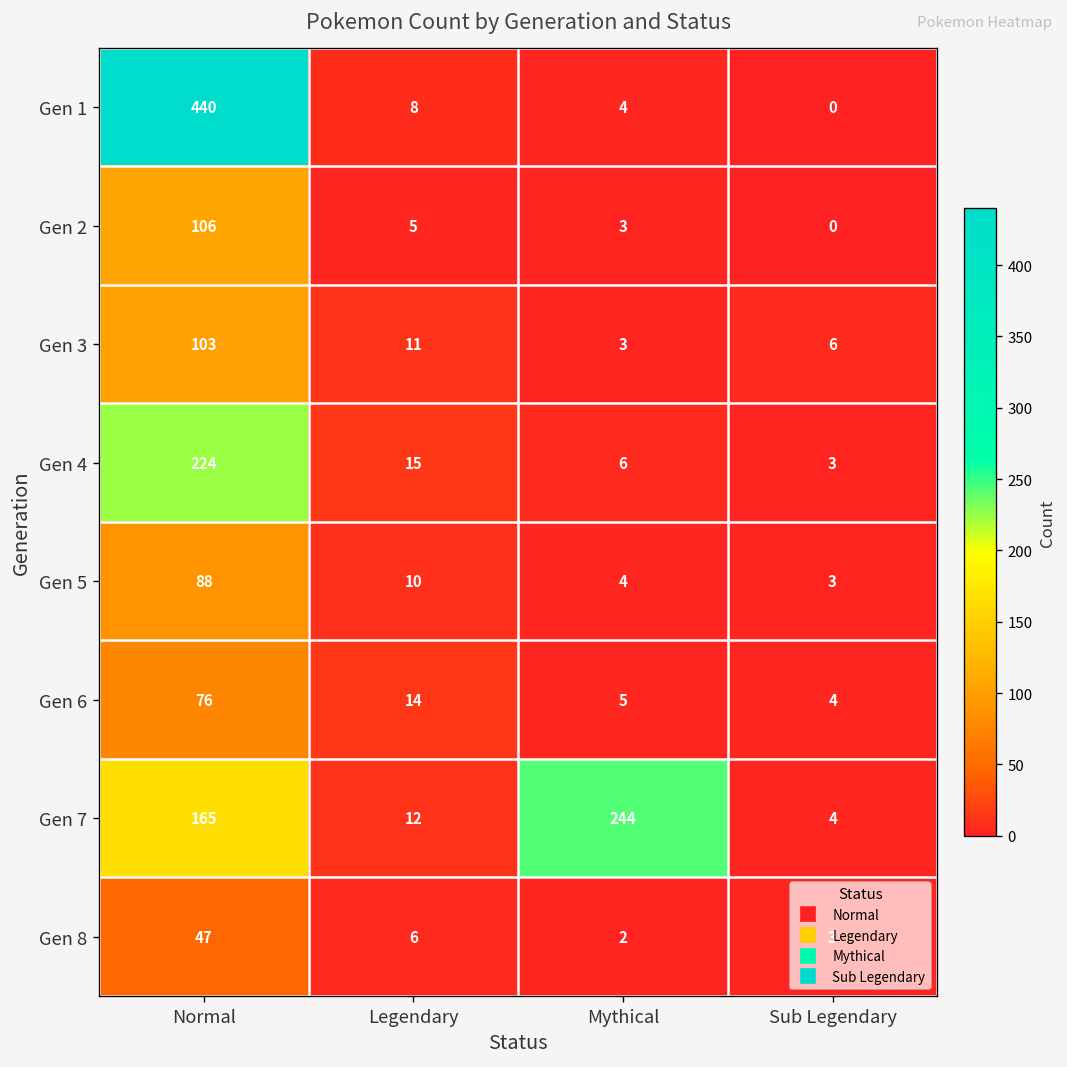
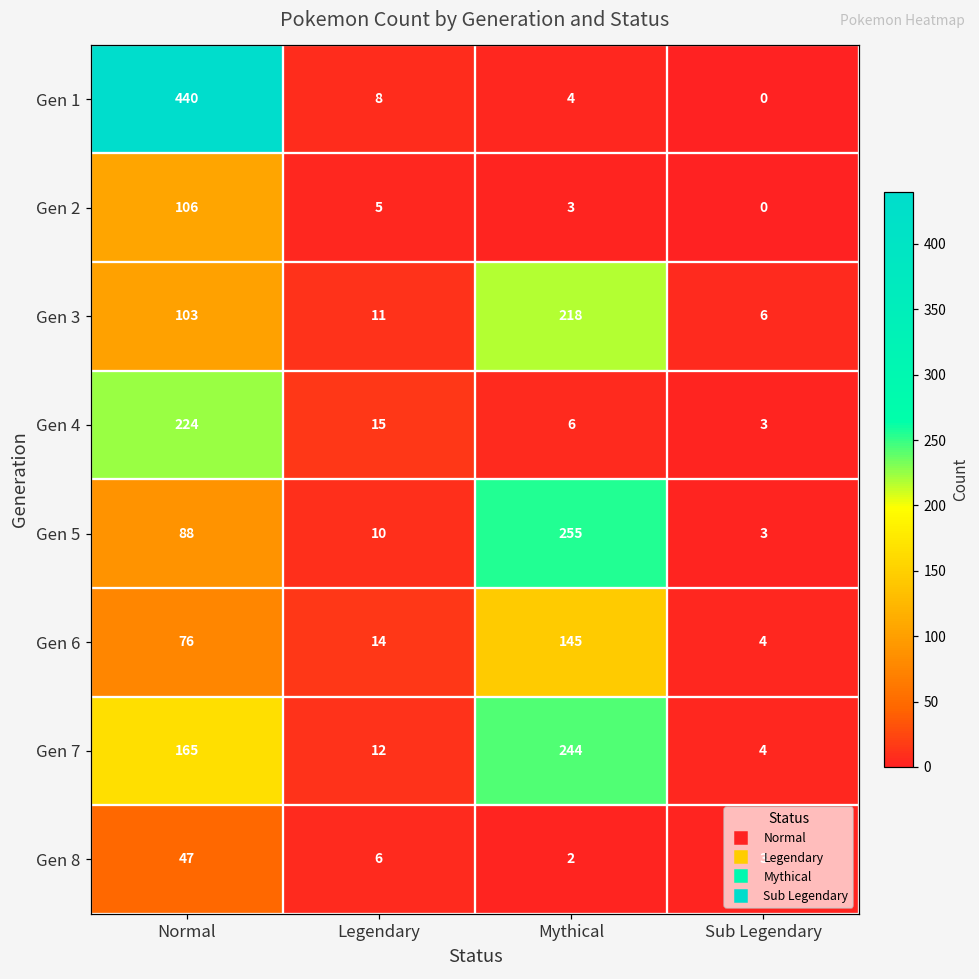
  {
    "Gen 1": {
      "Normal": 440,
      "Legendary": 8,
      "Mythical": 4,
      "Sub Legendary": 0
    },
    "Gen 2": {
      "Normal": 106,
      "Legendary": 5,
      "Mythical": 3,
      "Sub Legendary": 0
    },
    "Gen 3": {
      "Normal": 103,
      "Legendary": 11,
-     "Mythical": 3,
+     "Mythical": 218,
      "Sub Legendary": 6
    },
    "Gen 4": {
      "Normal": 224,
      "Legendary": 15,
      "Mythical": 6,
      "Sub Legendary": 3
    },
    "Gen 5": {
      "Normal": 88,
      "Legendary": 10,
-     "Mythical": 4,
+     "Mythical": 255,
      "Sub Legendary": 3
    },
    "Gen 6": {
      "Normal": 76,
      "Legendary": 14,
-     "Mythical": 5,
+     "Mythical": 145,
      "Sub Legendary": 4
    },
    "Gen 7": {
      "Normal": 165,
      "Legendary": 12,
      "Mythical": 244,
      "Sub Legendary": 4
    },
    "Gen 8": {
      "Normal": 47,
      "Legendary": 6,
      "Mythical": 2
    }
  }
